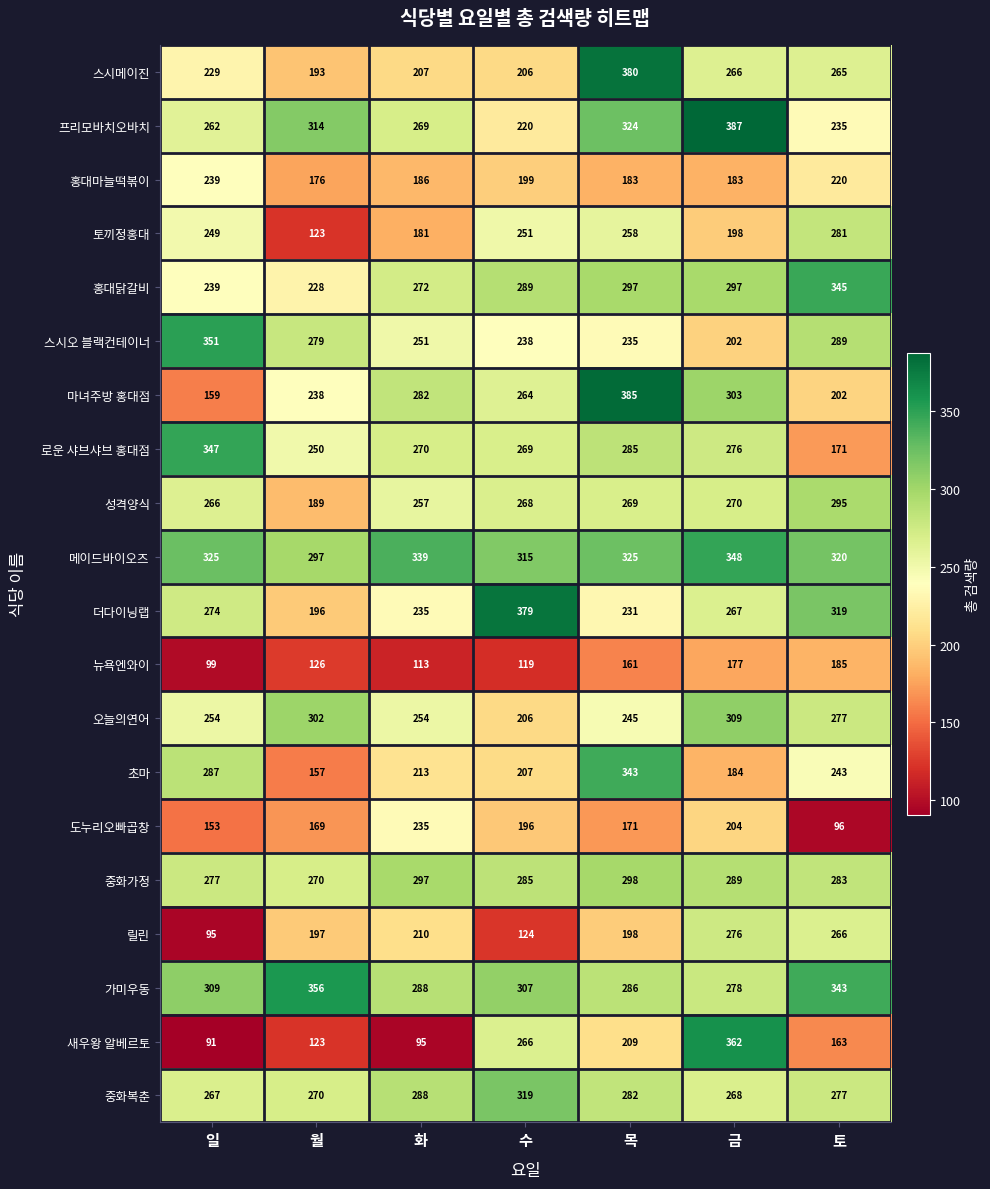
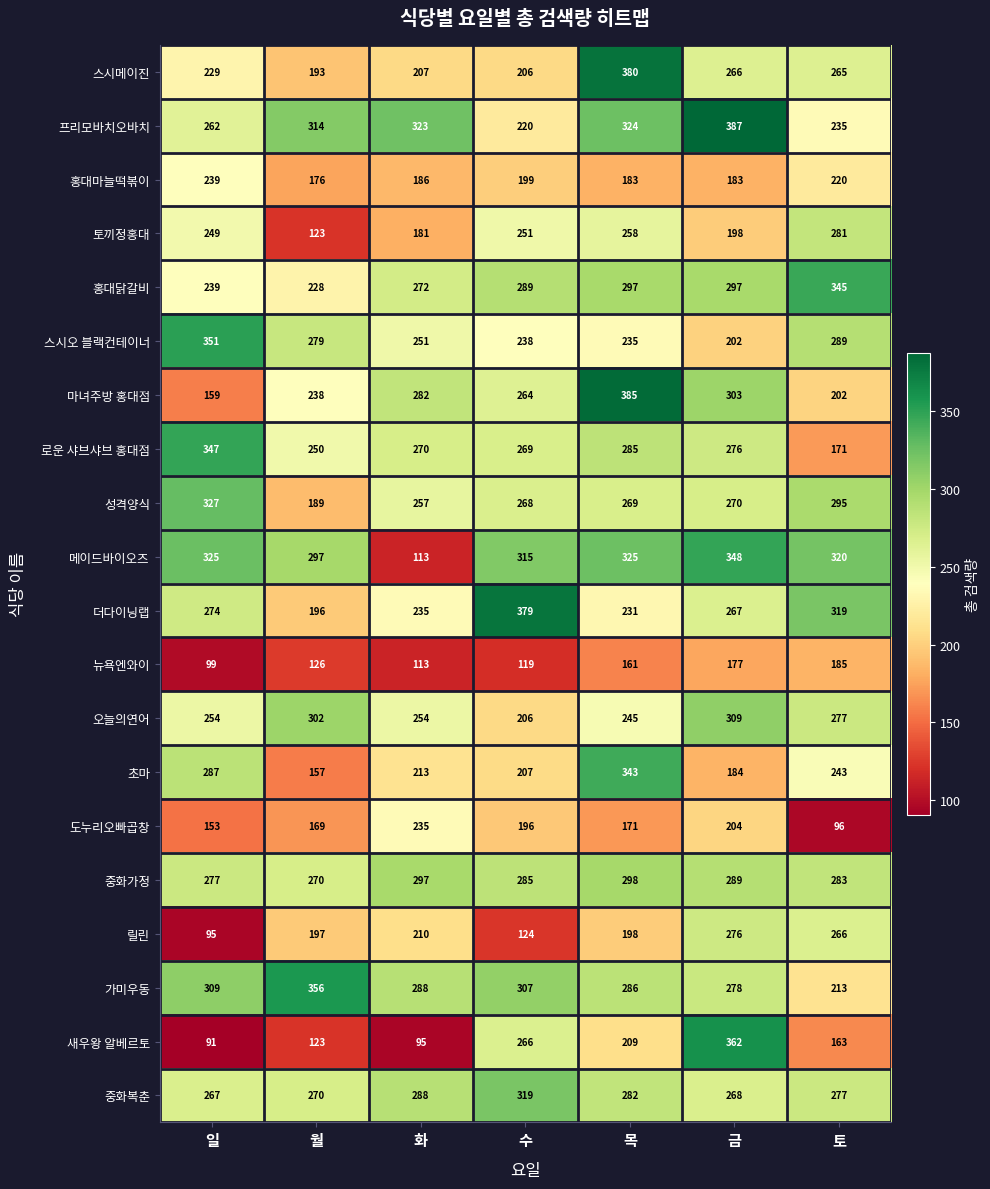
  {
    "스시메이진": {
      "일": 229,
      "월": 193,
      "화": 207,
      "수": 206,
      "목": 380,
      "금": 266,
      "토": 265
    },
    "프리모바치오바치": {
      "일": 262,
      "월": 314,
-     "화": 269,
+     "화": 323,
      "수": 220,
      "목": 324,
      "금": 387,
      "토": 235
    },
    "홍대마늘떡볶이": {
      "일": 239,
      "월": 176,
      "화": 186,
      "수": 199,
      "목": 183,
      "금": 183,
      "토": 220
    },
    "토끼정홍대": {
      "일": 249,
      "월": 123,
      "화": 181,
      "수": 251,
      "목": 258,
      "금": 198,
      "토": 281
    },
    "홍대닭갈비": {
      "일": 239,
      "월": 228,
      "화": 272,
      "수": 289,
      "목": 297,
      "금": 297,
      "토": 345
    },
    "스시오 블랙컨테이너": {
      "일": 351,
      "월": 279,
      "화": 251,
      "수": 238,
      "목": 235,
      "금": 202,
      "토": 289
    },
    "마녀주방 홍대점": {
      "일": 159,
      "월": 238,
      "화": 282,
      "수": 264,
      "목": 385,
      "금": 303,
      "토": 202
    },
    "로운 샤브샤브 홍대점": {
      "일": 347,
      "월": 250,
      "화": 270,
      "수": 269,
      "목": 285,
      "금": 276,
      "토": 171
    },
    "성격양식": {
-     "일": 266,
+     "일": 327,
      "월": 189,
      "화": 257,
      "수": 268,
      "목": 269,
      "금": 270,
      "토": 295
    },
    "메이드바이오즈": {
      "일": 325,
      "월": 297,
-     "화": 339,
+     "화": 113,
      "수": 315,
      "목": 325,
      "금": 348,
      "토": 320
    },
    "더다이닝랩": {
      "일": 274,
      "월": 196,
      "화": 235,
      "수": 379,
      "목": 231,
      "금": 267,
      "토": 319
    },
    "뉴욕엔와이": {
      "일": 99,
      "월": 126,
      "화": 113,
      "수": 119,
      "목": 161,
      "금": 177,
      "토": 185
    },
    "오늘의연어": {
      "일": 254,
      "월": 302,
      "화": 254,
      "수": 206,
      "목": 245,
      "금": 309,
      "토": 277
    },
    "초마": {
      "일": 287,
      "월": 157,
      "화": 213,
      "수": 207,
      "목": 343,
      "금": 184,
      "토": 243
    },
    "도누리오빠곱창": {
      "일": 153,
      "월": 169,
      "화": 235,
      "수": 196,
      "목": 171,
      "금": 204,
      "토": 96
    },
    "중화가정": {
      "일": 277,
      "월": 270,
      "화": 297,
      "수": 285,
      "목": 298,
      "금": 289,
      "토": 283
    },
    "릴린": {
      "일": 95,
      "월": 197,
      "화": 210,
      "수": 124,
      "목": 198,
      "금": 276,
      "토": 266
    },
    "가미우동": {
      "일": 309,
      "월": 356,
      "화": 288,
      "수": 307,
      "목": 286,
      "금": 278,
-     "토": 343
+     "토": 213
    },
    "새우왕 알베르토": {
      "일": 91,
      "월": 123,
      "화": 95,
      "수": 266,
      "목": 209,
      "금": 362,
      "토": 163
    },
    "중화복춘": {
      "일": 267,
      "월": 270,
      "화": 288,
      "수": 319,
      "목": 282,
      "금": 268,
      "토": 277
    }
  }
